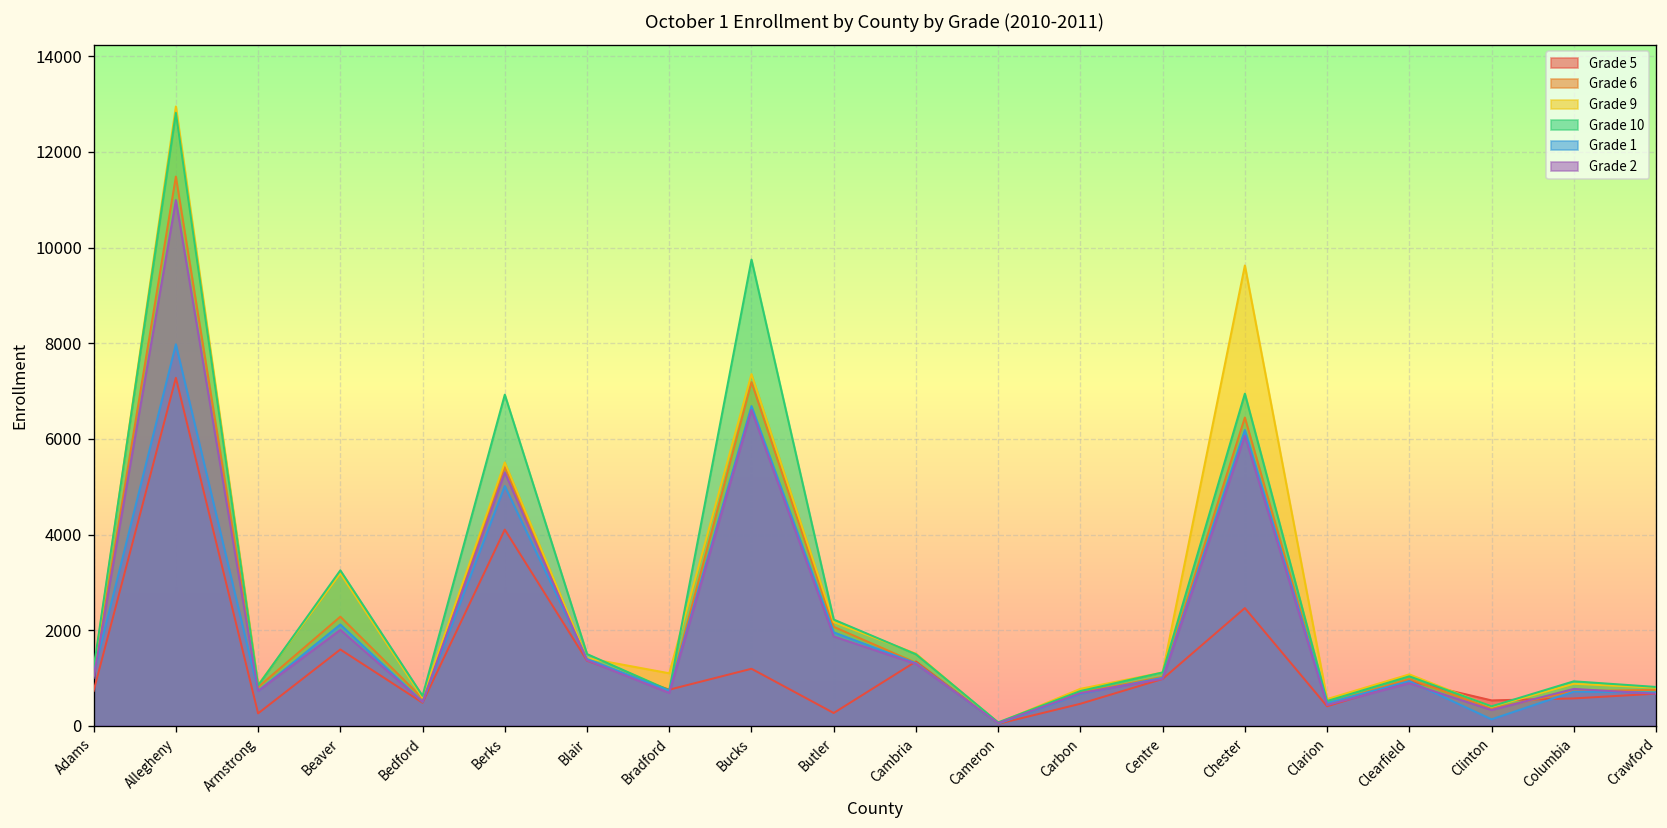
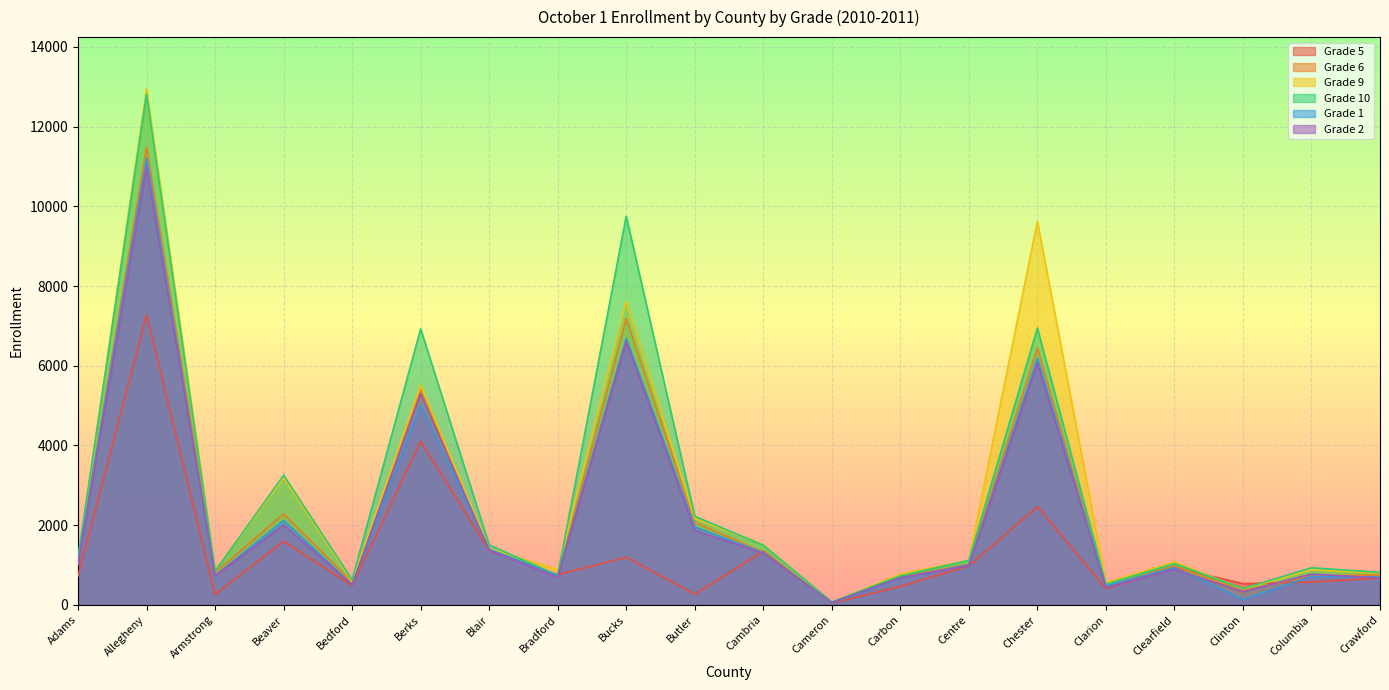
  {
    "Grade 9": {
      "Allegheny": 13000,
      "Berks": 5500,
-     "Bradford": 1100,
-     "Bucks": 7400,
+     "Bradford": 900,
+     "Bucks": 7600,
      "Chester": 9600
    },
    "Grade 10": {
      "Adams": 1200,
      "Allegheny": 12800,
      "Berks": 6900,
      "Blair": 1500,
      "Bucks": 9700,
      "Chester": 6900
    },
    "Grade 1": {
-     "Allegheny": 8000,
+     "Allegheny": 11200,
      "Beaver": 2100,
      "Berks": 5000,
      "Bucks": 6700,
      "Butler": 2000,
      "Chester": 6200,
      "Clinton": 100
    },
    "Grade 2": {
      "Allegheny": 11000,
      "Beaver": 2000,
      "Berks": 5300,
      "Bucks": 6600,
      "Butler": 1900,
      "Chester": 6100
    }
  }
